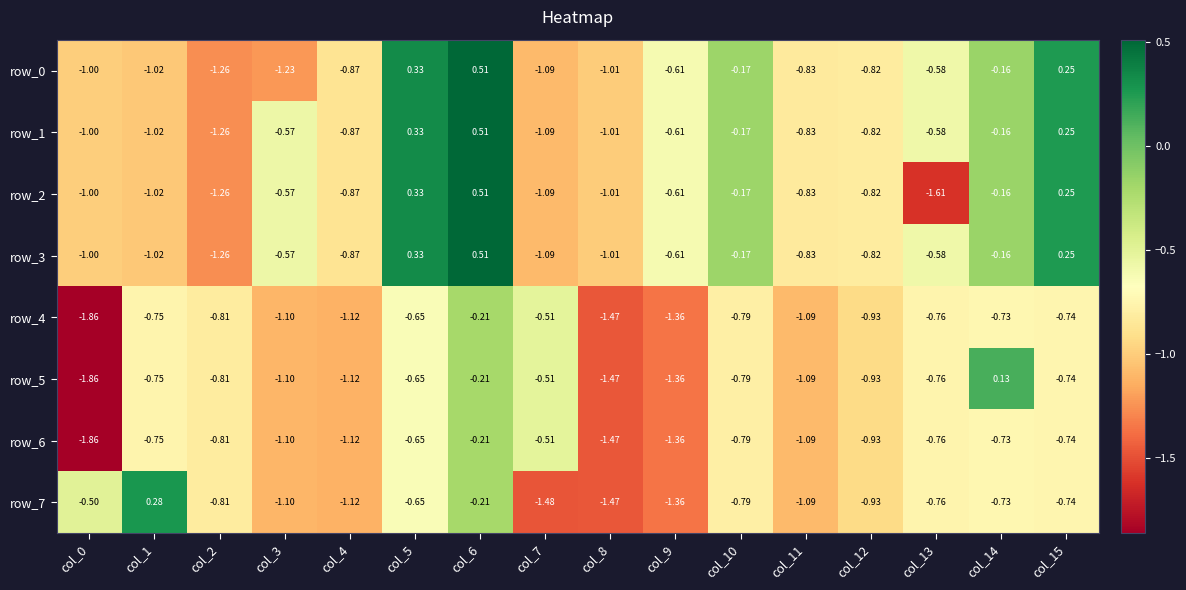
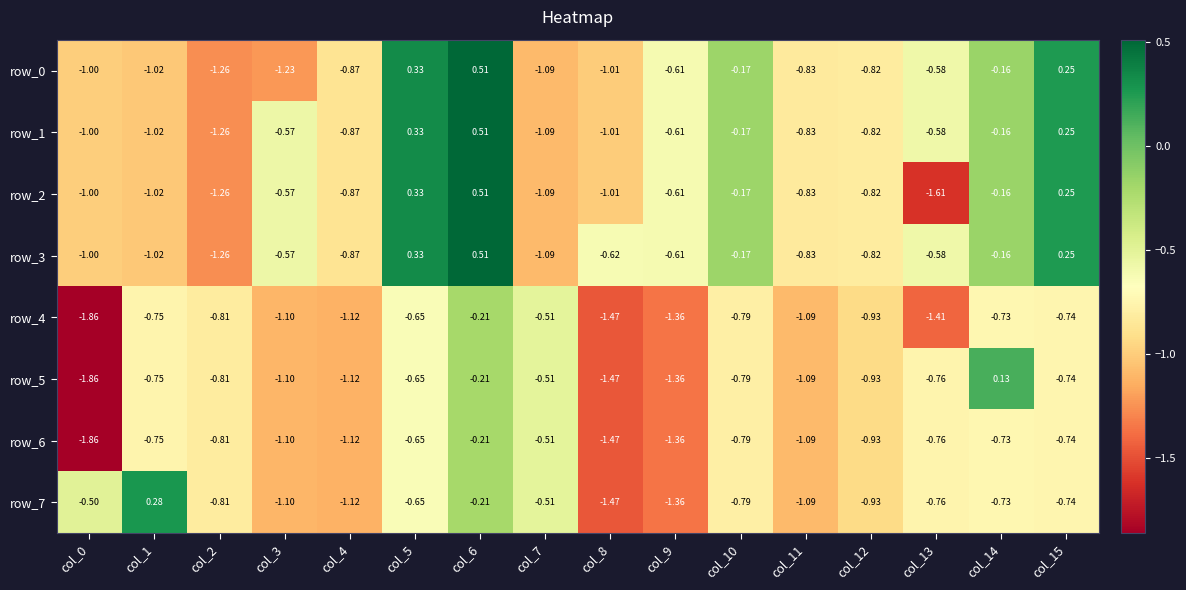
  {
    "row_0": {
      "col_0": -1.00,
      "col_1": -1.02,
      "col_2": -1.26,
      "col_3": -1.23,
      "col_4": -0.87,
      "col_5": 0.33,
      "col_6": 0.51,
      "col_7": -1.09,
      "col_8": -1.01,
      "col_9": -0.61,
      "col_10": -0.17,
      "col_11": -0.83,
      "col_12": -0.82,
      "col_13": -0.58,
      "col_14": -0.16,
      "col_15": 0.25
    },
    "row_1": {
      "col_0": -1.00,
      "col_1": -1.02,
      "col_2": -1.26,
      "col_3": -0.57,
      "col_4": -0.87,
      "col_5": 0.33,
      "col_6": 0.51,
      "col_7": -1.09,
      "col_8": -1.01,
      "col_9": -0.61,
      "col_10": -0.17,
      "col_11": -0.83,
      "col_12": -0.82,
      "col_13": -0.58,
      "col_14": -0.16,
      "col_15": 0.25
    },
    "row_2": {
      "col_0": -1.00,
      "col_1": -1.02,
      "col_2": -1.26,
      "col_3": -0.57,
      "col_4": -0.87,
      "col_5": 0.33,
      "col_6": 0.51,
      "col_7": -1.09,
      "col_8": -1.01,
      "col_9": -0.61,
      "col_10": -0.17,
      "col_11": -0.83,
      "col_12": -0.82,
      "col_13": -1.61,
      "col_14": -0.16,
      "col_15": 0.25
    },
    "row_3": {
      "col_0": -1.00,
      "col_1": -1.02,
      "col_2": -1.26,
      "col_3": -0.57,
      "col_4": -0.87,
      "col_5": 0.33,
      "col_6": 0.51,
      "col_7": -1.09,
-     "col_8": -1.01,
+     "col_8": -0.62,
      "col_9": -0.61,
      "col_10": -0.17,
      "col_11": -0.83,
      "col_12": -0.82,
      "col_13": -0.58,
      "col_14": -0.16,
      "col_15": 0.25
    },
    "row_4": {
      "col_0": -1.86,
      "col_1": -0.75,
      "col_2": -0.81,
      "col_3": -1.10,
      "col_4": -1.12,
      "col_5": -0.65,
      "col_6": -0.21,
      "col_7": -0.51,
      "col_8": -1.47,
      "col_9": -1.36,
      "col_10": -0.79,
      "col_11": -1.09,
      "col_12": -0.93,
-     "col_13": -0.76,
+     "col_13": -1.41,
      "col_14": -0.73,
      "col_15": -0.74
    },
    "row_5": {
      "col_0": -1.86,
      "col_1": -0.75,
      "col_2": -0.81,
      "col_3": -1.10,
      "col_4": -1.12,
      "col_5": -0.65,
      "col_6": -0.21,
      "col_7": -0.51,
      "col_8": -1.47,
      "col_9": -1.36,
      "col_10": -0.79,
      "col_11": -1.09,
      "col_12": -0.93,
      "col_13": -0.76,
      "col_14": 0.13,
      "col_15": -0.74
    },
    "row_6": {
      "col_0": -1.86,
      "col_1": -0.75,
      "col_2": -0.81,
      "col_3": -1.10,
      "col_4": -1.12,
      "col_5": -0.65,
      "col_6": -0.21,
      "col_7": -0.51,
      "col_8": -1.47,
      "col_9": -1.36,
      "col_10": -0.79,
      "col_11": -1.09,
      "col_12": -0.93,
      "col_13": -0.76,
      "col_14": -0.73,
      "col_15": -0.74
    },
    "row_7": {
      "col_0": -0.50,
      "col_1": 0.28,
      "col_2": -0.81,
      "col_3": -1.10,
      "col_4": -1.12,
      "col_5": -0.65,
      "col_6": -0.21,
-     "col_7": -1.48,
+     "col_7": -0.51,
      "col_8": -1.47,
      "col_9": -1.36,
      "col_10": -0.79,
      "col_11": -1.09,
      "col_12": -0.93,
      "col_13": -0.76,
      "col_14": -0.73,
      "col_15": -0.74
    }
  }
